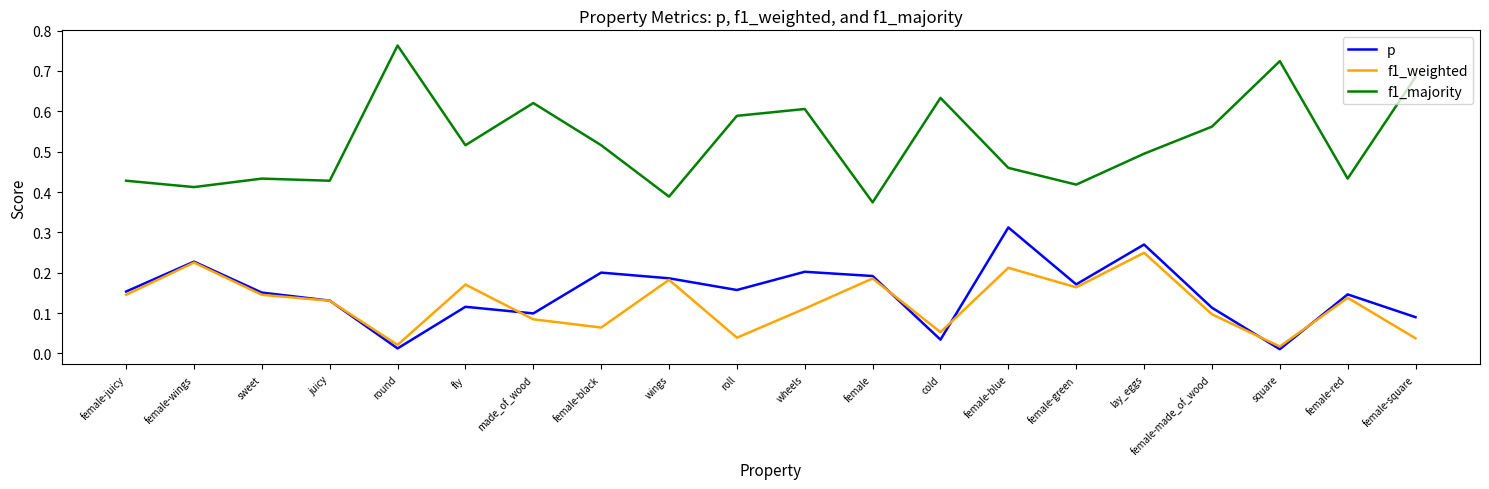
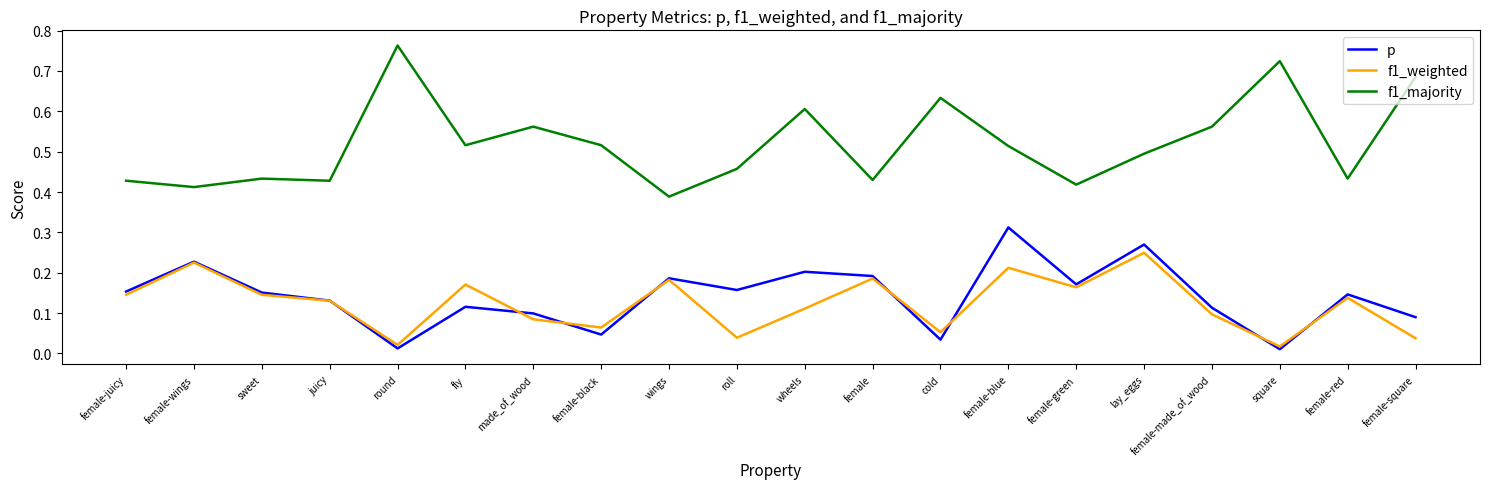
  {
    "p": {
      "female-juicy": 0.15,
      "round": 0.01,
      "fly": 0.12,
      "made_of_wood": 0.10,
-     "female-black": 0.20,
+     "female-black": 0.05,
      "roll": 0.16,
      "wheels": 0.20,
      "cold": 0.03,
      "female-blue": 0.31,
      "female-green": 0.17,
      "lay_eggs": 0.27,
      "female-made_of_wood": 0.11,
      "square": 0.01,
      "female-red": 0.15,
      "female-square": 0.09
    },
    "f1_weighted": {
      "female-juicy": 0.15,
      "round": 0.02,
      "fly": 0.17,
      "made_of_wood": 0.08,
      "female-black": 0.06,
      "roll": 0.04,
      "wheels": 0.11,
      "cold": 0.05,
      "female-blue": 0.21,
      "female-green": 0.16,
      "lay_eggs": 0.25,
      "female-made_of_wood": 0.10,
      "square": 0.02,
      "female-red": 0.14,
      "female-square": 0.04
    },
    "f1_majority": {
      "female-juicy": 0.43,
      "female-wings": 0.41,
      "sweet": 0.43,
      "juicy": 0.43,
      "round": 0.76,
      "fly": 0.52,
-     "made_of_wood": 0.62,
+     "made_of_wood": 0.56,
      "female-black": 0.52,
      "wings": 0.39,
-     "roll": 0.59,
+     "roll": 0.46,
      "wheels": 0.61,
-     "female": 0.37,
+     "female": 0.43,
      "cold": 0.63,
-     "female-blue": 0.46,
+     "female-blue": 0.51,
      "female-green": 0.42,
      "lay_eggs": 0.49,
      "female-made_of_wood": 0.56,
      "square": 0.72,
      "female-red": 0.43
    }
  }
